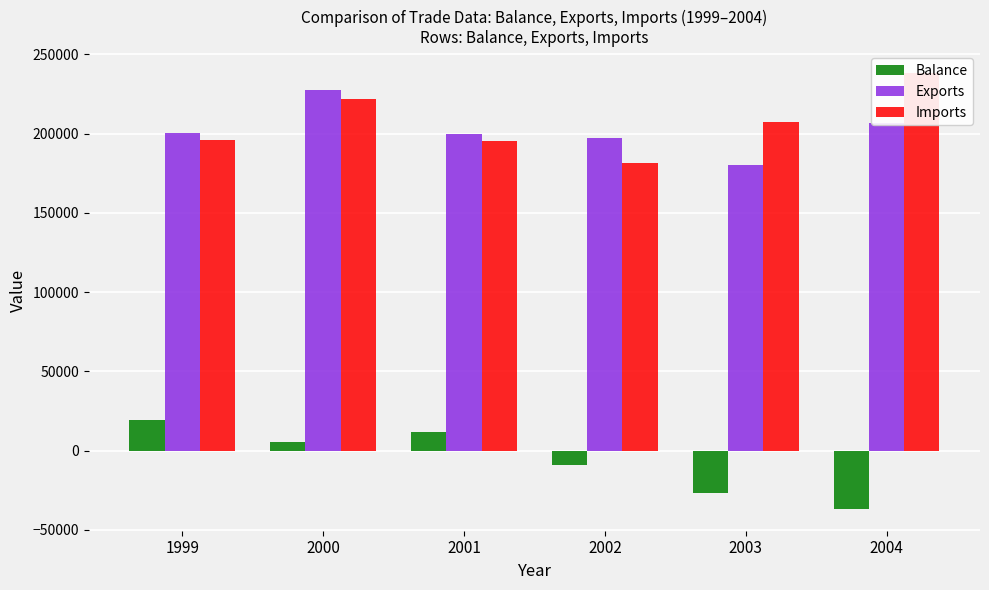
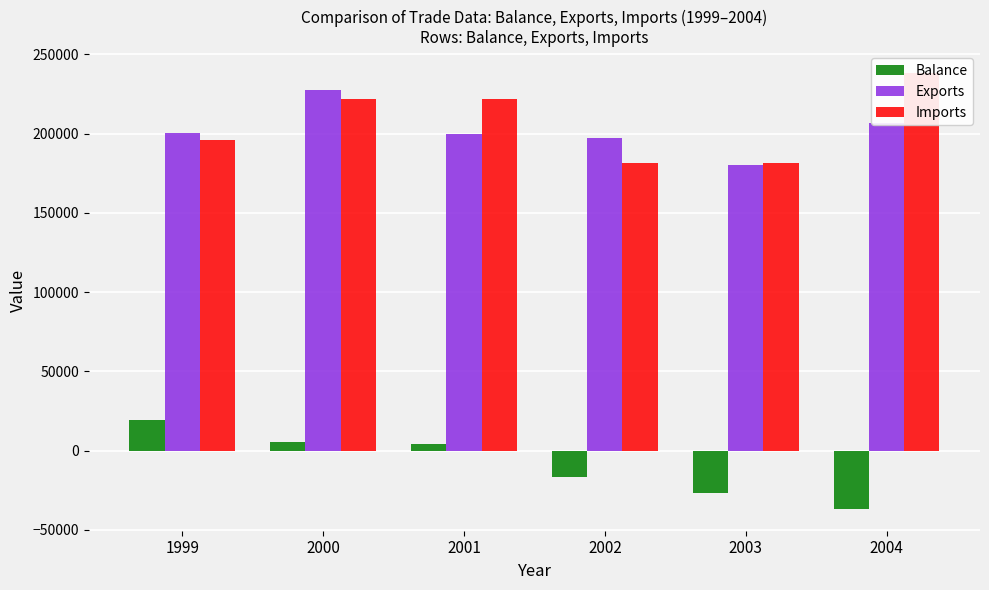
  {
    "Balance": {
      "1999": 19000,
      "2000": 5000,
-     "2001": 12000,
-     "2002": -9000,
+     "2001": 4000,
+     "2002": -17000,
      "2003": -27000,
      "2004": -37000
    },
    "Exports": {
      "1999": 200000,
      "2000": 227000,
      "2001": 200000,
      "2002": 197000,
      "2003": 180000
    },
    "Imports": {
      "1999": 196000,
      "2000": 222000,
-     "2001": 195000,
+     "2001": 222000,
      "2002": 182000,
-     "2003": 207000
+     "2003": 181000
    }
  }
